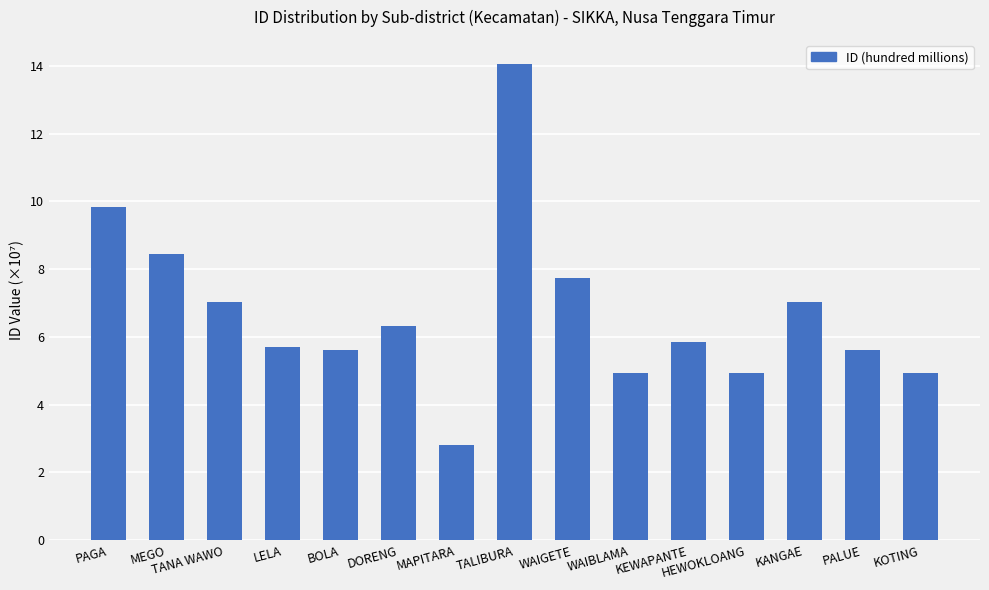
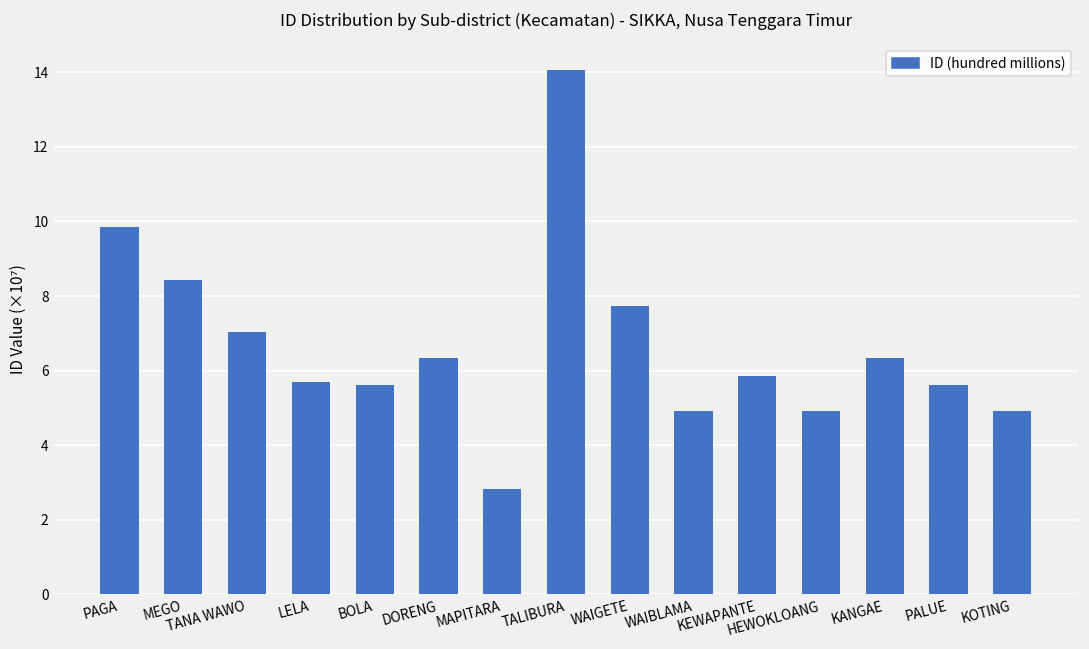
  {
    "PAGA": 9.8,
    "MEGO": 8.4,
    "TANA WAWO": 7.0,
    "LELA": 5.7,
    "BOLA": 5.6,
    "DORENG": 6.3,
    "MAPITARA": 2.8,
    "TALIBURA": 14.1,
    "WAIGETE": 7.7,
    "WAIBLAMA": 4.9,
    "KEWAPANTE": 5.8,
    "HEWOKLOANG": 4.9,
-   "KANGAE": 7.0,
+   "KANGAE": 6.3,
    "PALUE": 5.6,
    "KOTING": 4.9
  }
